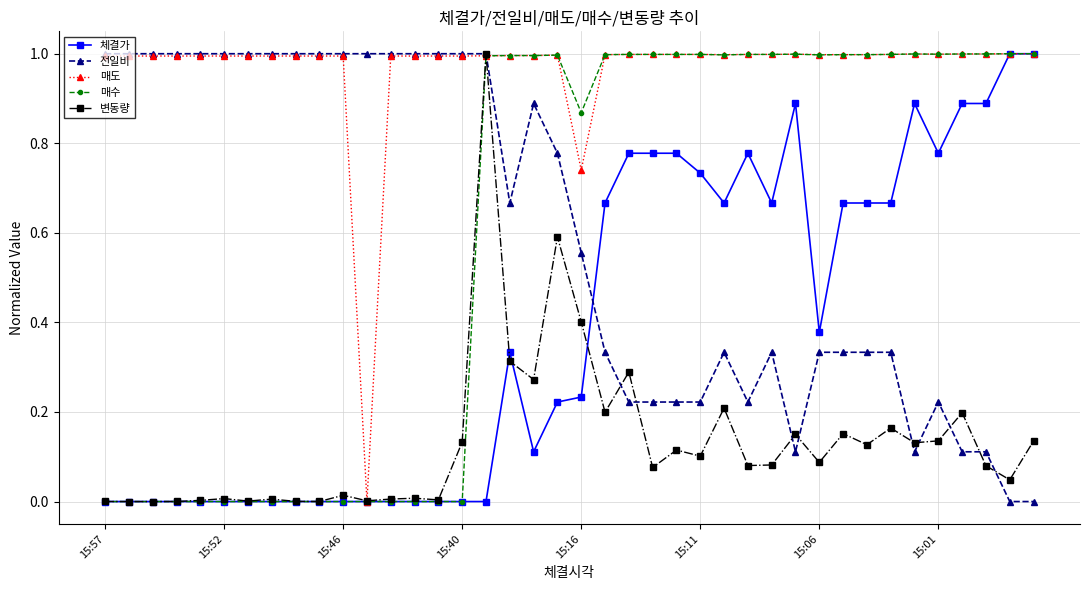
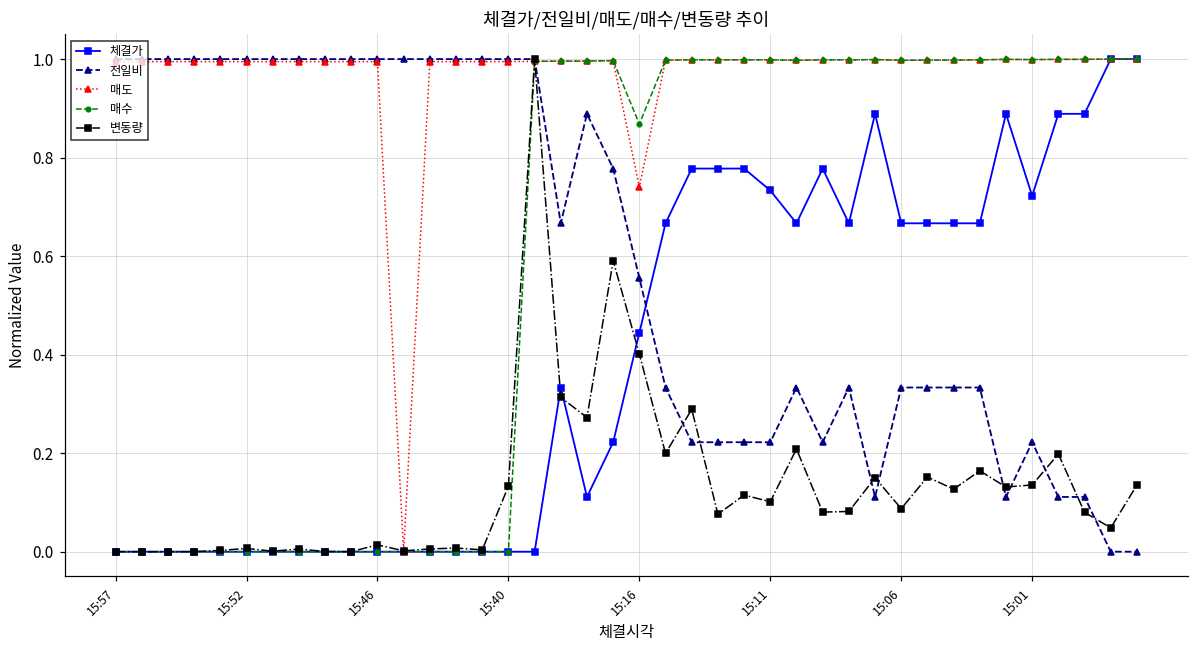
  {
    "체결가": {
-     "15:16": 0.23,
+     "15:16": 0.44,
      "15:11": 0.73,
-     "15:06": 0.38,
-     "15:01": 0.78
+     "15:06": 0.67,
+     "15:01": 0.72
    },
    "전일비": {
      "15:16": 0.56,
      "15:11": 0.22,
      "15:06": 0.33,
      "15:01": 0.22
    },
    "매도": {
      "15:16": 0.74
    },
    "매수": {
      "15:16": 0.87
    },
    "변동량": {
      "15:52": 0.01,
      "15:46": 0.01,
      "15:40": 0.13,
      "15:16": 0.40,
      "15:11": 0.10,
      "15:06": 0.09,
      "15:01": 0.14
    }
  }
